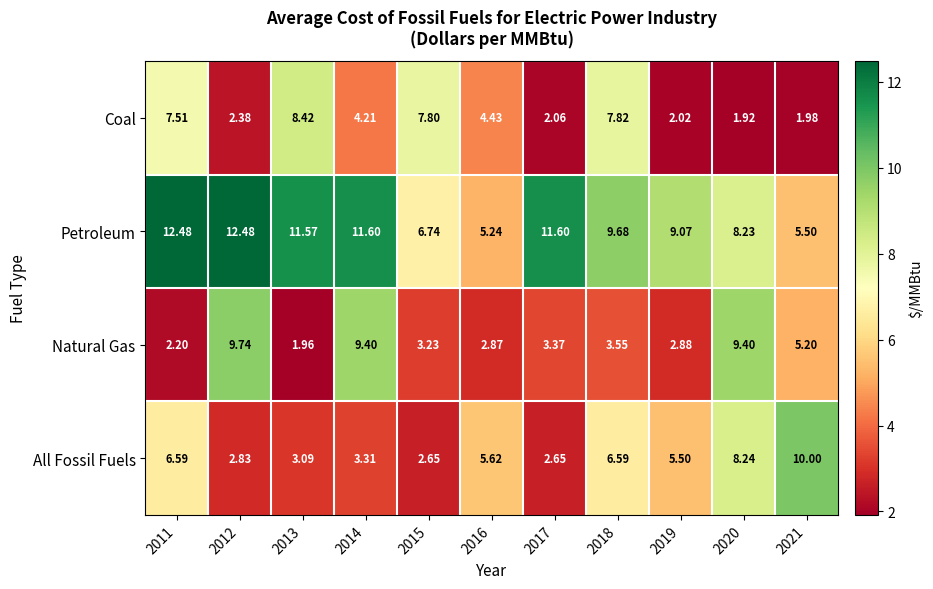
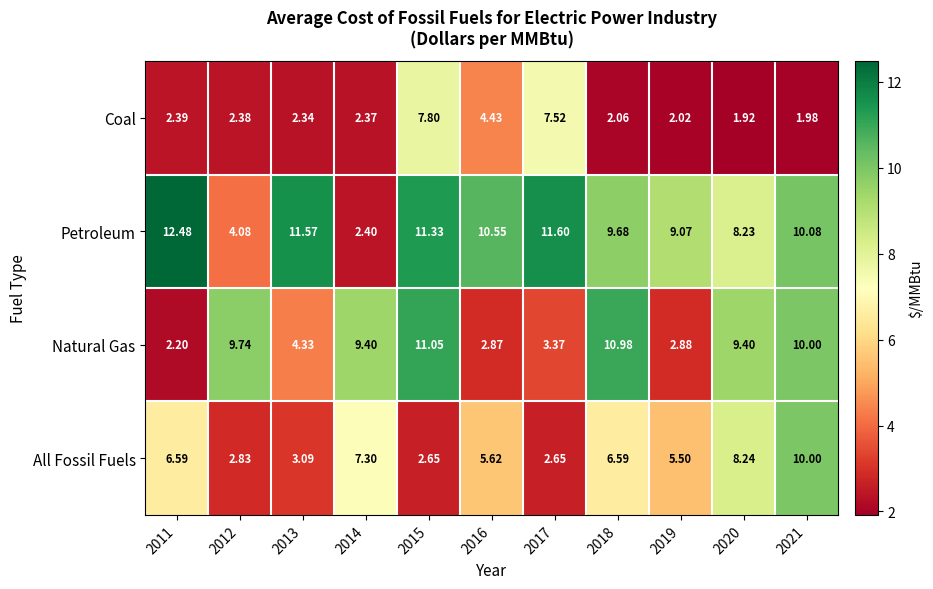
  {
    "Coal": {
-     "2011": 7.51,
+     "2011": 2.39,
      "2012": 2.38,
-     "2013": 8.42,
-     "2014": 4.21,
+     "2013": 2.34,
+     "2014": 2.37,
      "2015": 7.80,
      "2016": 4.43,
-     "2017": 2.06,
-     "2018": 7.82,
+     "2017": 7.52,
+     "2018": 2.06,
      "2019": 2.02,
      "2020": 1.92,
      "2021": 1.98
    },
    "Petroleum": {
      "2011": 12.48,
-     "2012": 12.48,
+     "2012": 4.08,
      "2013": 11.57,
-     "2014": 11.60,
-     "2015": 6.74,
-     "2016": 5.24,
+     "2014": 2.40,
+     "2015": 11.33,
+     "2016": 10.55,
      "2017": 11.60,
      "2018": 9.68,
      "2019": 9.07,
      "2020": 8.23,
-     "2021": 5.50
+     "2021": 10.08
    },
    "Natural Gas": {
      "2011": 2.20,
      "2012": 9.74,
-     "2013": 1.96,
+     "2013": 4.33,
      "2014": 9.40,
-     "2015": 3.23,
+     "2015": 11.05,
      "2016": 2.87,
      "2017": 3.37,
-     "2018": 3.55,
+     "2018": 10.98,
      "2019": 2.88,
      "2020": 9.40,
-     "2021": 5.20
+     "2021": 10.00
    },
    "All Fossil Fuels": {
      "2011": 6.59,
      "2012": 2.83,
      "2013": 3.09,
-     "2014": 3.31,
+     "2014": 7.30,
      "2015": 2.65,
      "2016": 5.62,
      "2017": 2.65,
      "2018": 6.59,
      "2019": 5.50,
      "2020": 8.24,
      "2021": 10.00
    }
  }
